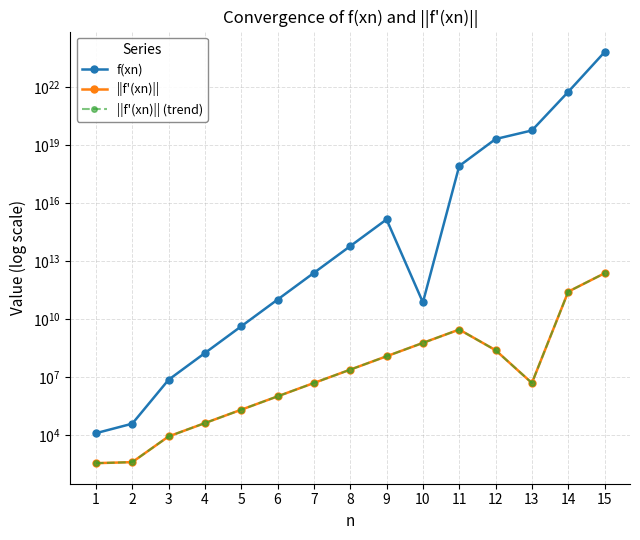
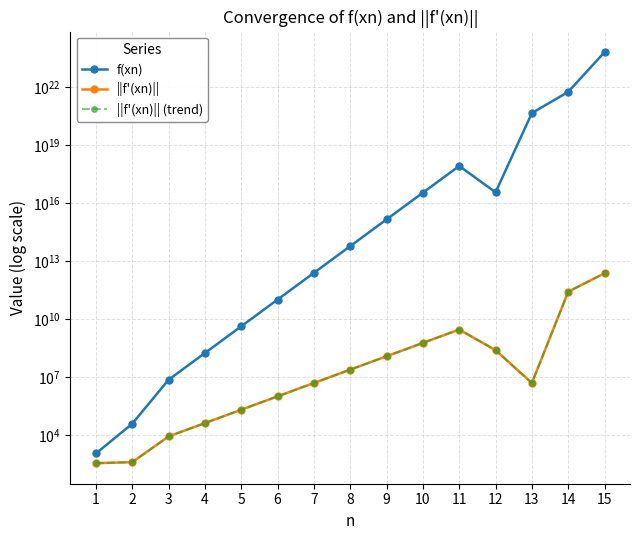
  {
    "f(xn)": {
-     "1": 10000,
+     "1": 1000,
      "2": 40000,
      "3": 7000000,
      "4": 200000000,
      "5": 4000000000,
      "6": 100000000000,
      "7": 2000000000000,
      "8": 60000000000000,
      "9": 1000000000000000,
-     "10": 70000000000,
+     "10": 30000000000000000,
      "11": 800000000000000000,
-     "12": 20000000000000000000,
-     "13": 60000000000000000000,
+     "12": 40000000000000000,
+     "13": 500000000000000000000,
      "14": 6000000000000000000000,
      "15": 700000000000000000000000
    },
    "||f'(xn)|| (trend)": {
      "1": 300,
      "2": 400,
      "3": 10000,
      "4": 40000,
      "5": 200000,
      "6": 1000000,
      "7": 5000000,
      "8": 20000000,
      "9": 100000000,
      "10": 600000000,
      "11": 3000000000,
      "12": 200000000,
      "13": 5000000,
      "14": 300000000000,
      "15": 2000000000000
    }
  }
